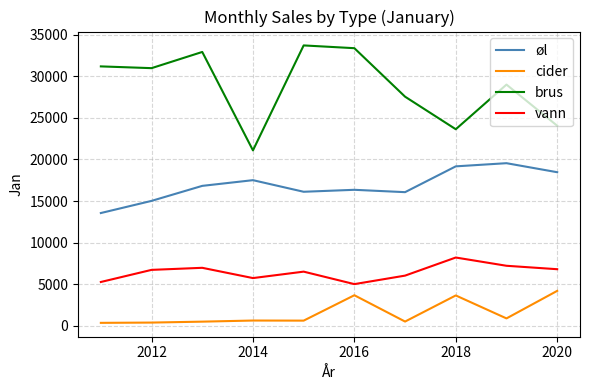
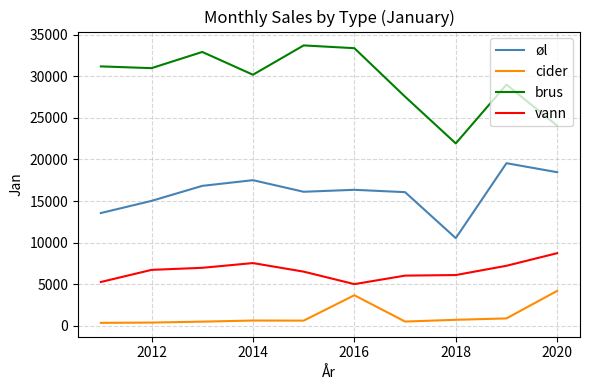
  {
    "øl": {
      "2012": 15000,
      "2014": 18000,
      "2016": 16000,
-     "2018": 19000,
+     "2018": 11000,
      "2020": 18000
    },
    "cider": {
      "2012": 0,
      "2014": 1000,
      "2016": 4000,
-     "2018": 4000,
+     "2018": 1000,
      "2020": 4000
    },
    "brus": {
      "2012": 31000,
-     "2014": 21000,
+     "2014": 30000,
      "2016": 33000,
-     "2018": 24000
+     "2018": 22000
    },
    "vann": {
      "2012": 7000,
-     "2014": 6000,
+     "2014": 8000,
      "2016": 5000,
-     "2018": 8000,
-     "2020": 7000
+     "2018": 6000,
+     "2020": 9000
    }
  }
